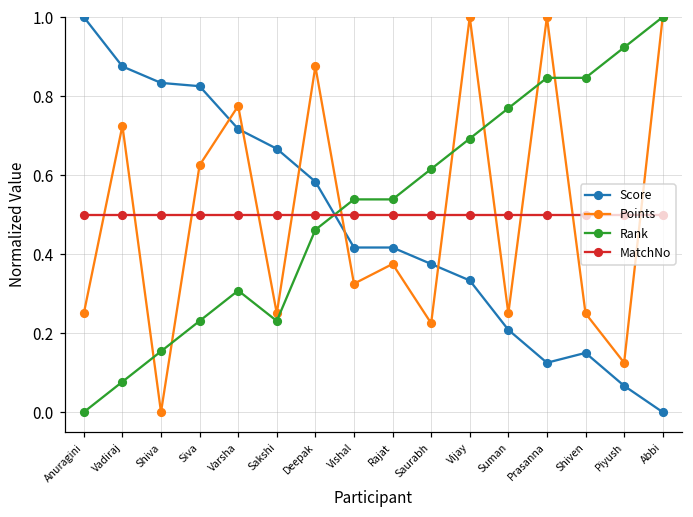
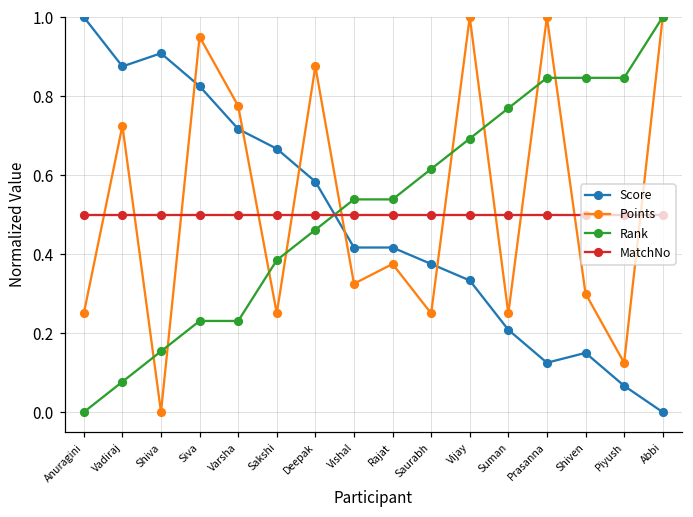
  {
    "Score": {
      "Anuragini": 1.00,
      "Vadiraj": 0.88,
-     "Shiva": 0.83,
+     "Shiva": 0.91,
      "Siva": 0.83,
      "Varsha": 0.72,
      "Sakshi": 0.67,
      "Deepak": 0.58,
      "Vishal": 0.42,
      "Rajat": 0.42,
      "Saurabh": 0.38,
      "Vijay": 0.33,
      "Suman": 0.21,
      "Prasanna": 0.13,
      "Shiven": 0.15,
      "Piyush": 0.07,
      "Abbi": 0.00
    },
    "Points": {
      "Anuragini": 0.25,
      "Vadiraj": 0.73,
      "Shiva": 0.00,
-     "Siva": 0.63,
+     "Siva": 0.95,
      "Varsha": 0.78,
      "Sakshi": 0.25,
      "Deepak": 0.88,
      "Vishal": 0.33,
      "Rajat": 0.38,
-     "Saurabh": 0.23,
+     "Saurabh": 0.25,
      "Vijay": 1.00,
      "Suman": 0.25,
      "Prasanna": 1.00,
-     "Shiven": 0.25,
+     "Shiven": 0.30,
      "Piyush": 0.13
    },
    "Rank": {
      "Anuragini": 0.00,
      "Vadiraj": 0.08,
      "Shiva": 0.15,
      "Siva": 0.23,
-     "Varsha": 0.31,
-     "Sakshi": 0.23,
+     "Varsha": 0.23,
+     "Sakshi": 0.38,
      "Deepak": 0.46,
      "Vishal": 0.54,
      "Rajat": 0.54,
      "Saurabh": 0.62,
      "Vijay": 0.69,
      "Suman": 0.77,
      "Prasanna": 0.85,
      "Shiven": 0.85,
-     "Piyush": 0.92
+     "Piyush": 0.85
    },
    "MatchNo": {
      "Anuragini": 0.50,
      "Vadiraj": 0.50,
      "Shiva": 0.50,
      "Siva": 0.50,
      "Varsha": 0.50,
      "Sakshi": 0.50,
      "Deepak": 0.50,
      "Vishal": 0.50,
      "Rajat": 0.50,
      "Saurabh": 0.50,
      "Vijay": 0.50,
      "Suman": 0.50,
      "Prasanna": 0.50
    }
  }
